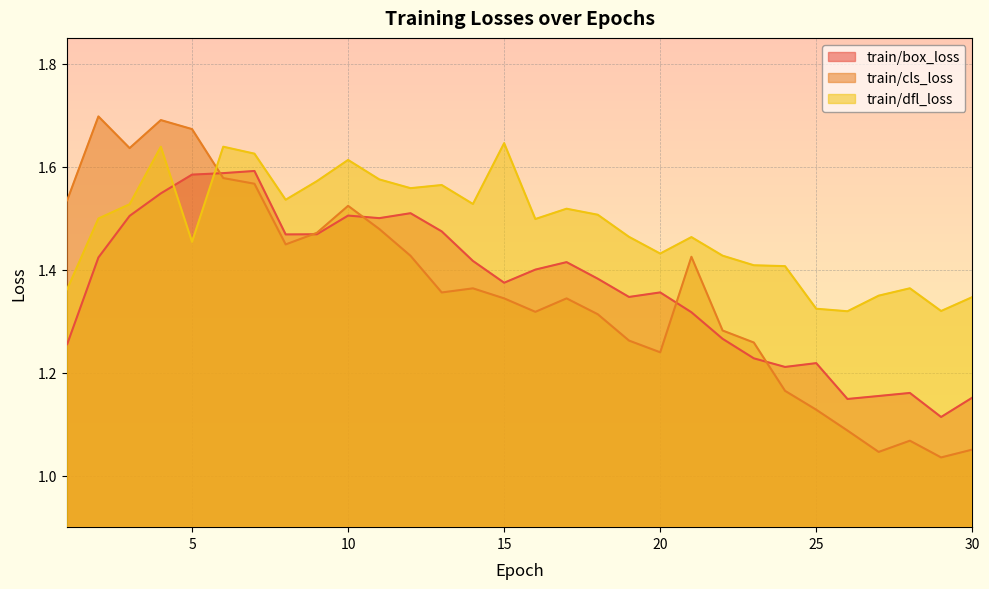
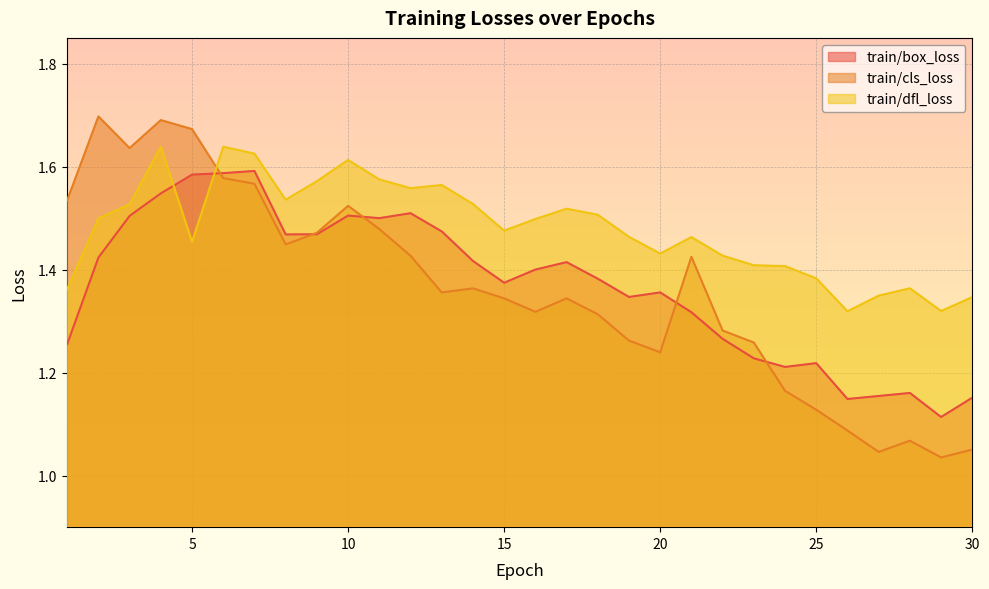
  {
    "train/dfl_loss": {
      "5": 1.45,
      "10": 1.61,
-     "15": 1.65,
+     "15": 1.48,
      "20": 1.43,
-     "25": 1.32,
+     "25": 1.38,
      "30": 1.35
    }
  }
